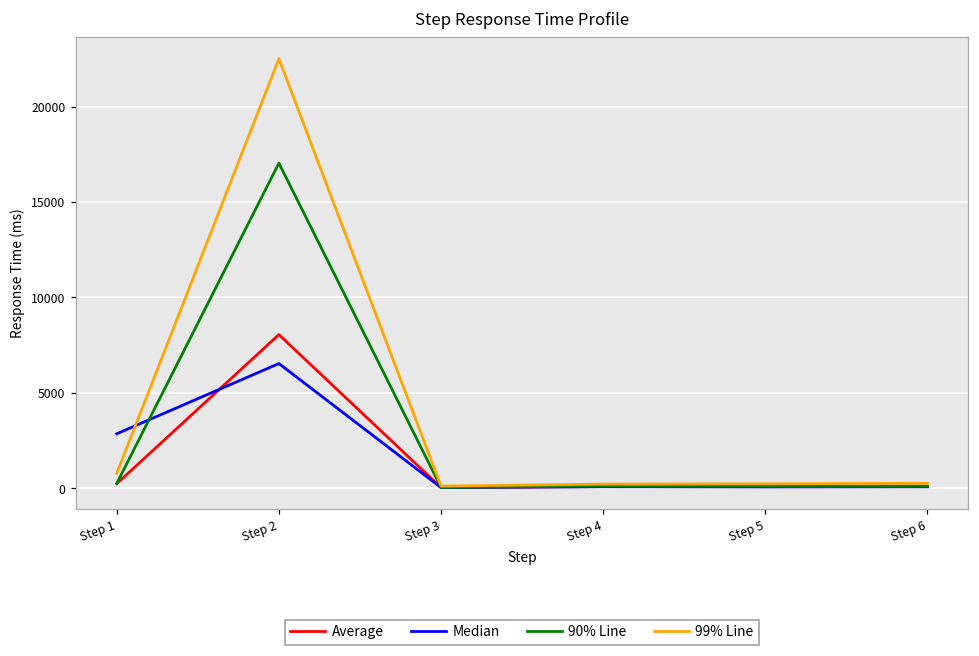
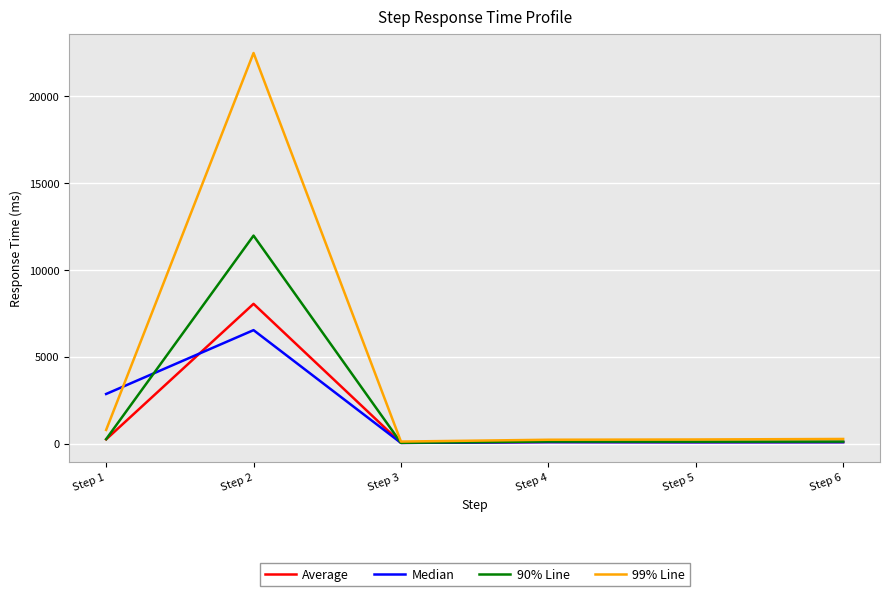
  {
    "Average": {
      "Step 2": 8100
    },
    "Median": {
      "Step 1": 2900,
      "Step 2": 6500
    },
    "90% Line": {
-     "Step 2": 17000
+     "Step 2": 12000
    },
    "99% Line": {
      "Step 1": 800,
      "Step 2": 22500,
      "Step 6": 300
    }
  }
